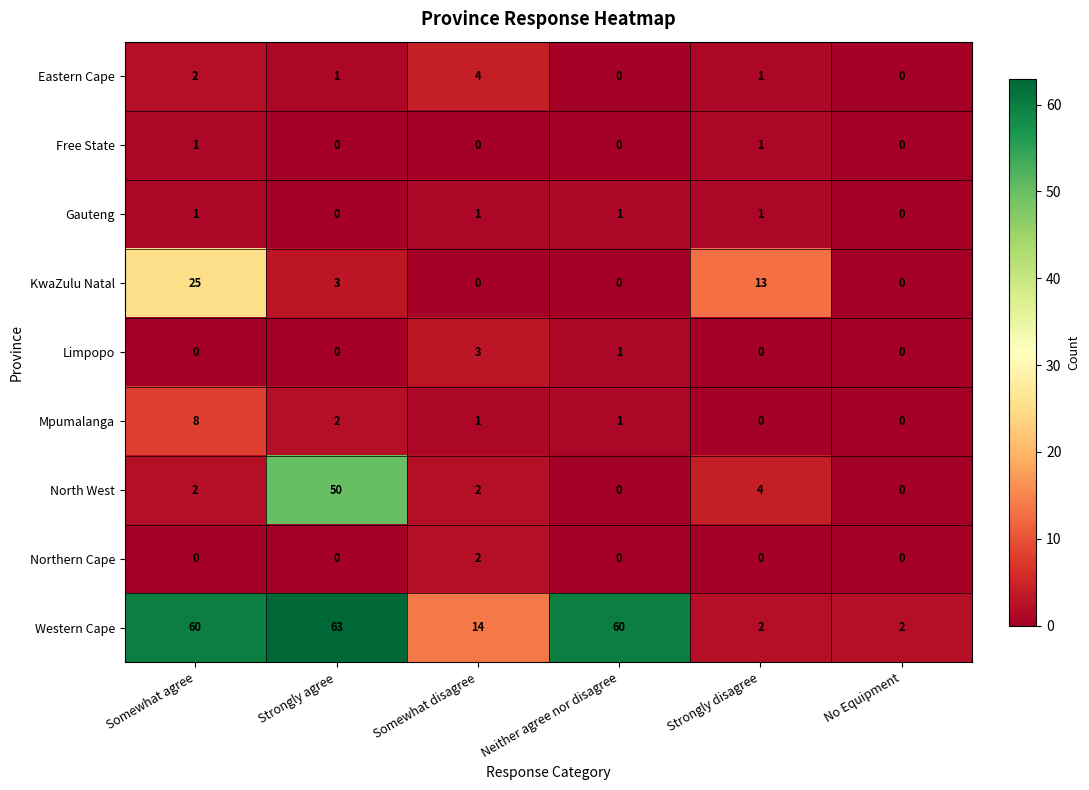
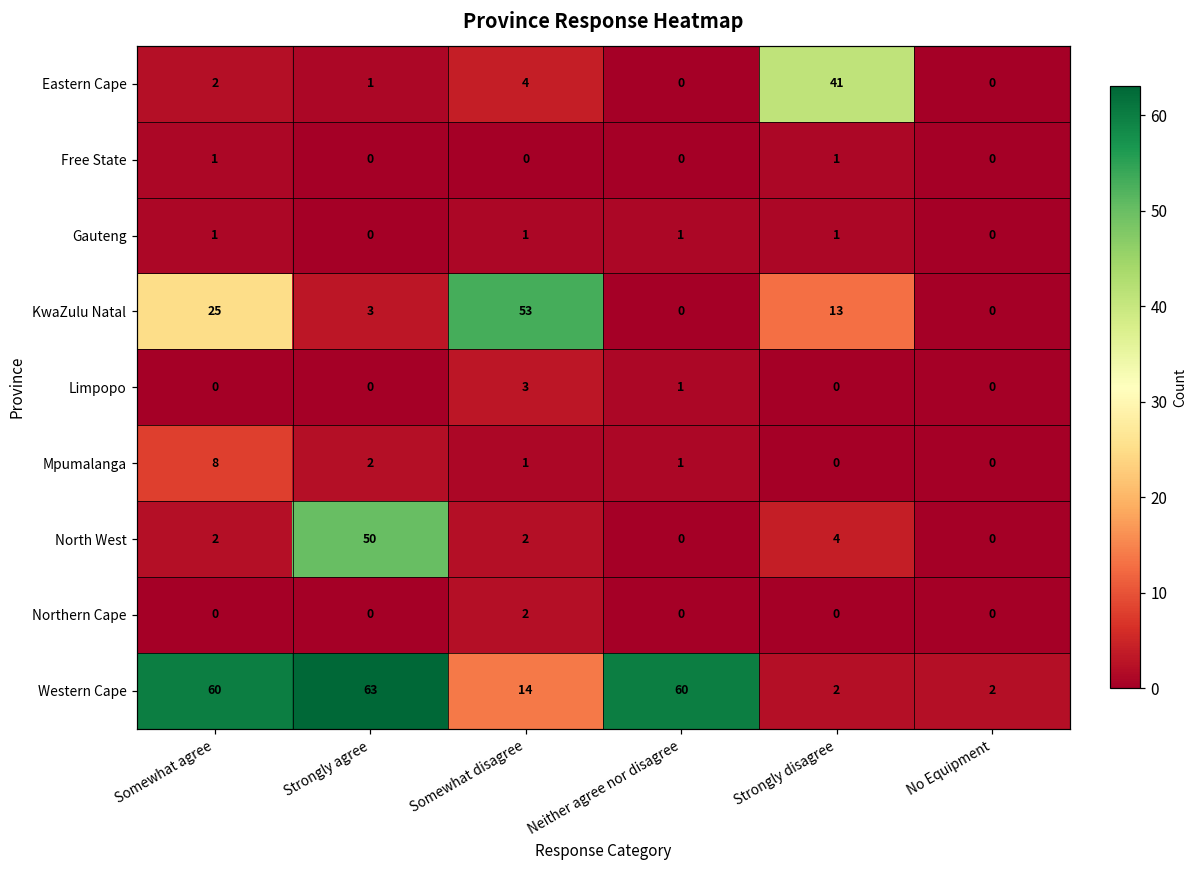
  {
    "Eastern Cape": {
      "Somewhat agree": 2,
      "Strongly agree": 1,
      "Somewhat disagree": 4,
      "Neither agree nor disagree": 0,
-     "Strongly disagree": 1,
+     "Strongly disagree": 41,
      "No Equipment": 0
    },
    "Free State": {
      "Somewhat agree": 1,
      "Strongly agree": 0,
      "Somewhat disagree": 0,
      "Neither agree nor disagree": 0,
      "Strongly disagree": 1,
      "No Equipment": 0
    },
    "Gauteng": {
      "Somewhat agree": 1,
      "Strongly agree": 0,
      "Somewhat disagree": 1,
      "Neither agree nor disagree": 1,
      "Strongly disagree": 1,
      "No Equipment": 0
    },
    "KwaZulu Natal": {
      "Somewhat agree": 25,
      "Strongly agree": 3,
-     "Somewhat disagree": 0,
+     "Somewhat disagree": 53,
      "Neither agree nor disagree": 0,
      "Strongly disagree": 13,
      "No Equipment": 0
    },
    "Limpopo": {
      "Somewhat agree": 0,
      "Strongly agree": 0,
      "Somewhat disagree": 3,
      "Neither agree nor disagree": 1,
      "Strongly disagree": 0,
      "No Equipment": 0
    },
    "Mpumalanga": {
      "Somewhat agree": 8,
      "Strongly agree": 2,
      "Somewhat disagree": 1,
      "Neither agree nor disagree": 1,
      "Strongly disagree": 0,
      "No Equipment": 0
    },
    "North West": {
      "Somewhat agree": 2,
      "Strongly agree": 50,
      "Somewhat disagree": 2,
      "Neither agree nor disagree": 0,
      "Strongly disagree": 4,
      "No Equipment": 0
    },
    "Northern Cape": {
      "Somewhat agree": 0,
      "Strongly agree": 0,
      "Somewhat disagree": 2,
      "Neither agree nor disagree": 0,
      "Strongly disagree": 0,
      "No Equipment": 0
    },
    "Western Cape": {
      "Somewhat agree": 60,
      "Strongly agree": 63,
      "Somewhat disagree": 14,
      "Neither agree nor disagree": 60,
      "Strongly disagree": 2,
      "No Equipment": 2
    }
  }
